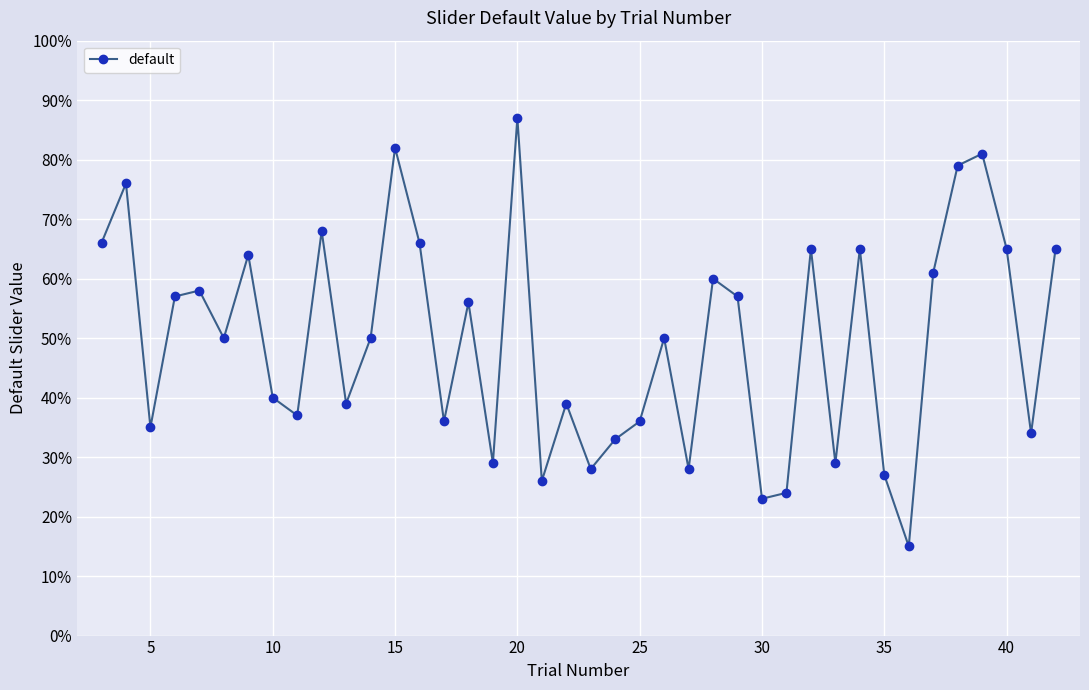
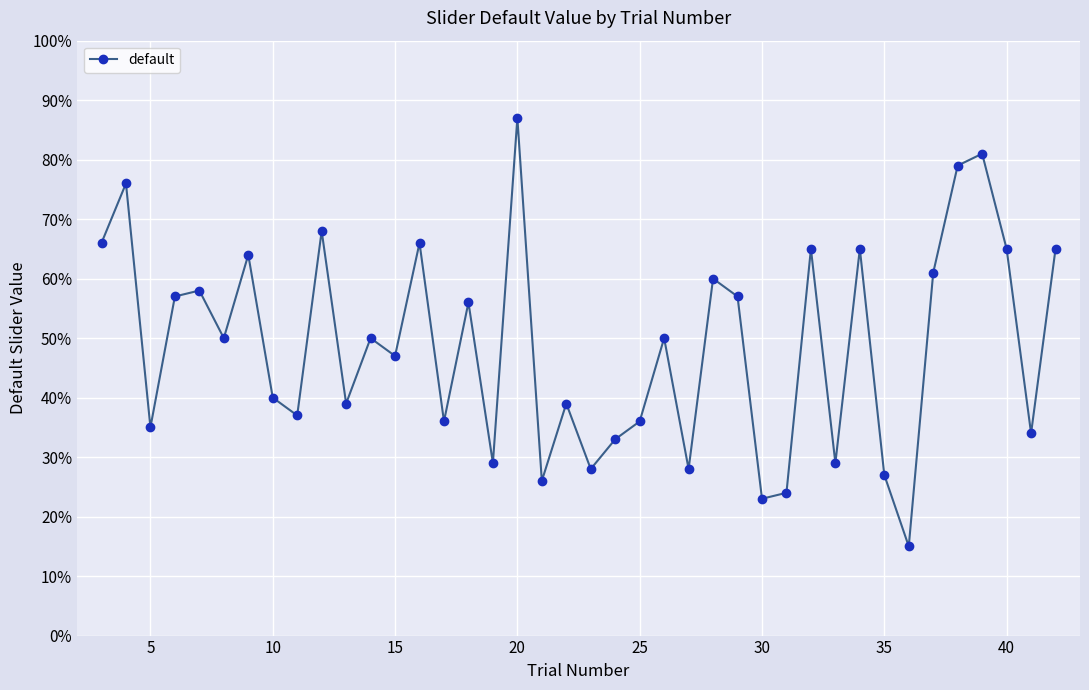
  {
    "5": "35%",
    "10": "40%",
-   "15": "82%",
+   "15": "47%",
    "20": "87%",
    "25": "36%",
    "30": "23%",
    "35": "27%",
    "40": "65%"
  }
